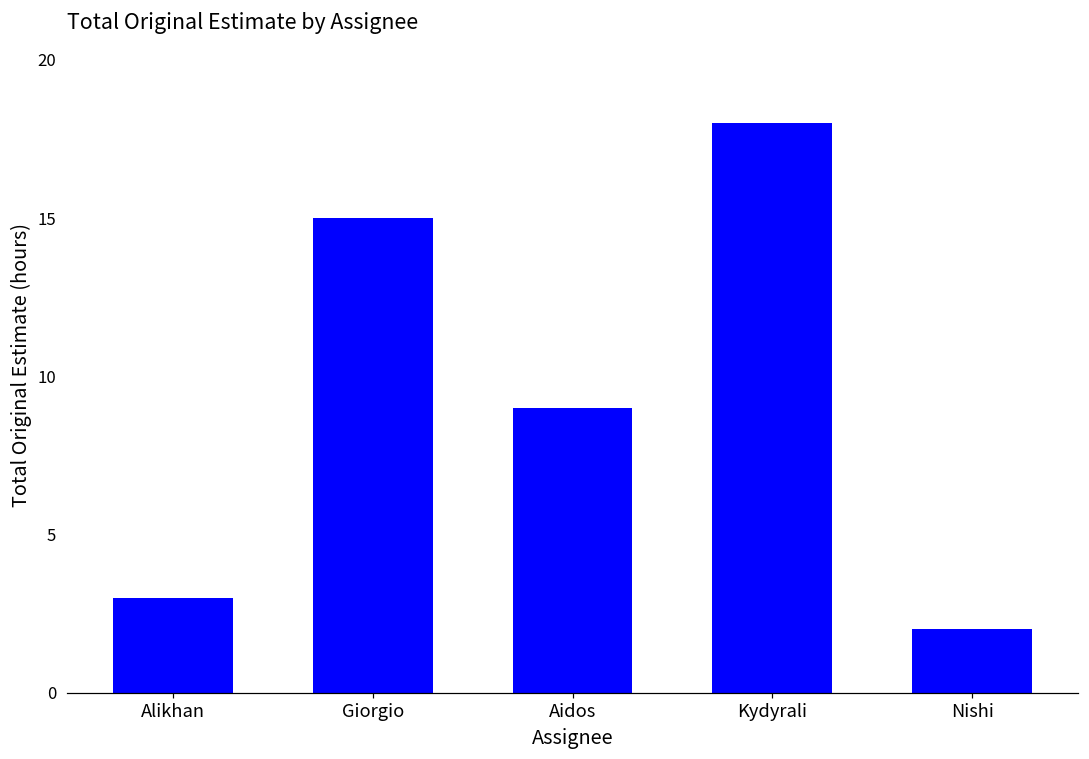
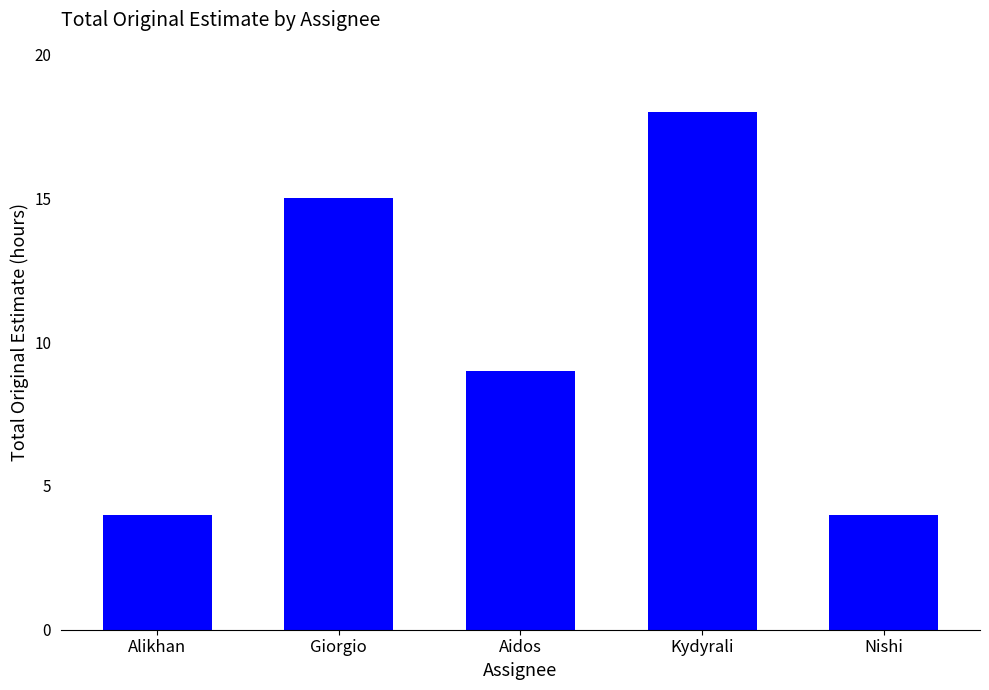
  {
-   "Alikhan": 3,
+   "Alikhan": 4,
    "Giorgio": 15,
    "Aidos": 9,
    "Kydyrali": 18,
-   "Nishi": 2
+   "Nishi": 4
  }
